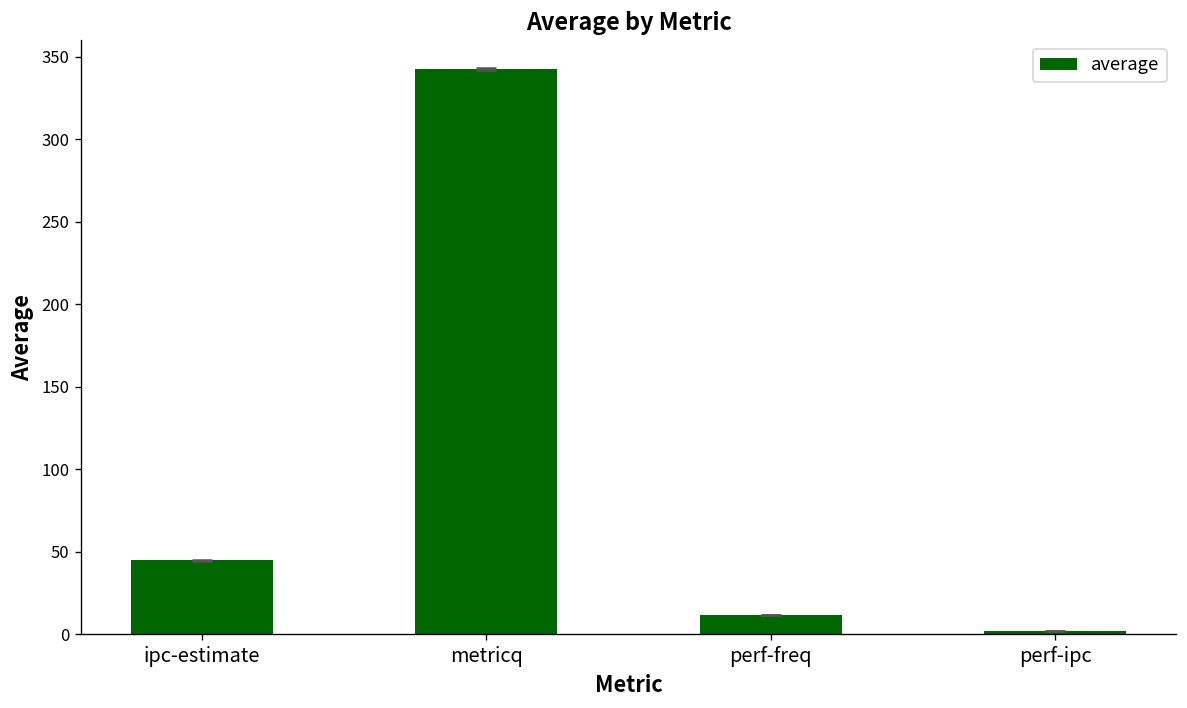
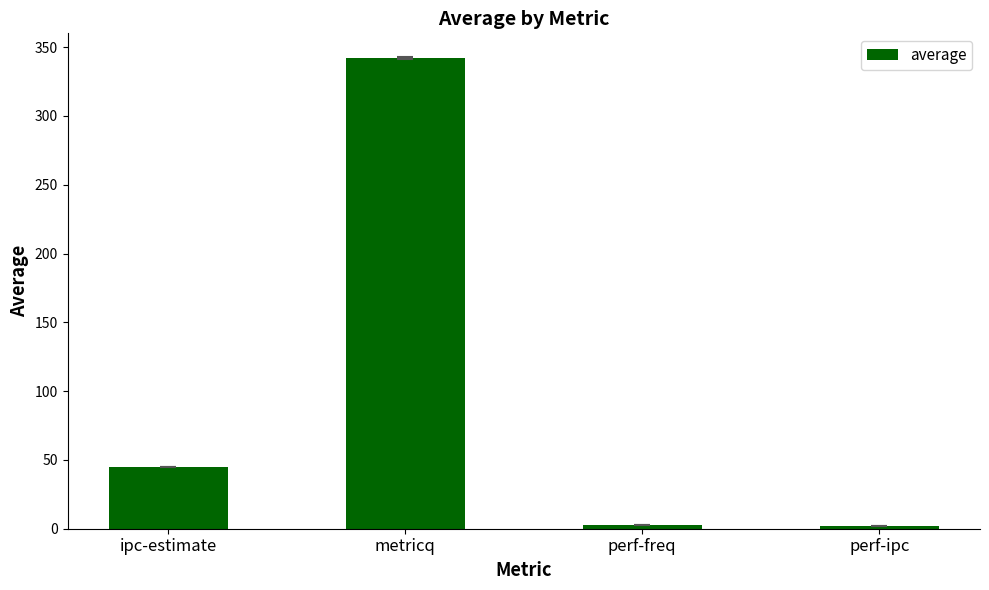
  {
    "average": {
      "ipc-estimate": 45,
      "metricq": 342,
-     "perf-freq": 12,
+     "perf-freq": 2,
      "perf-ipc": 2
    }
  }
